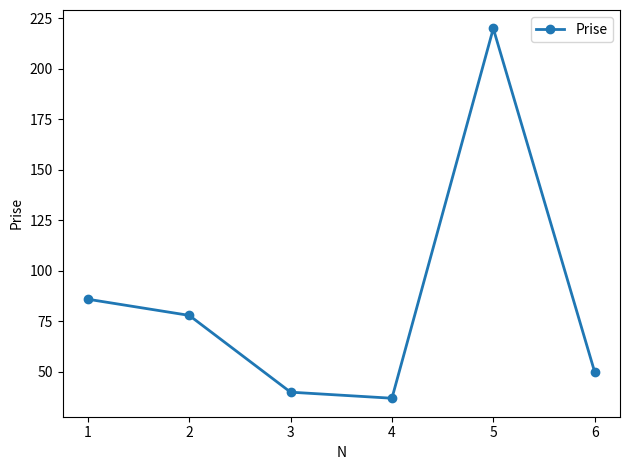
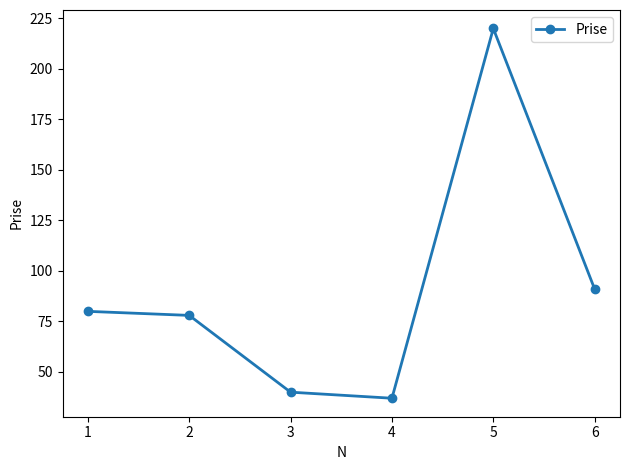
  {
-   "1": 86,
+   "1": 80,
    "2": 78,
    "3": 40,
    "4": 37,
    "5": 220,
-   "6": 50
+   "6": 91
  }
